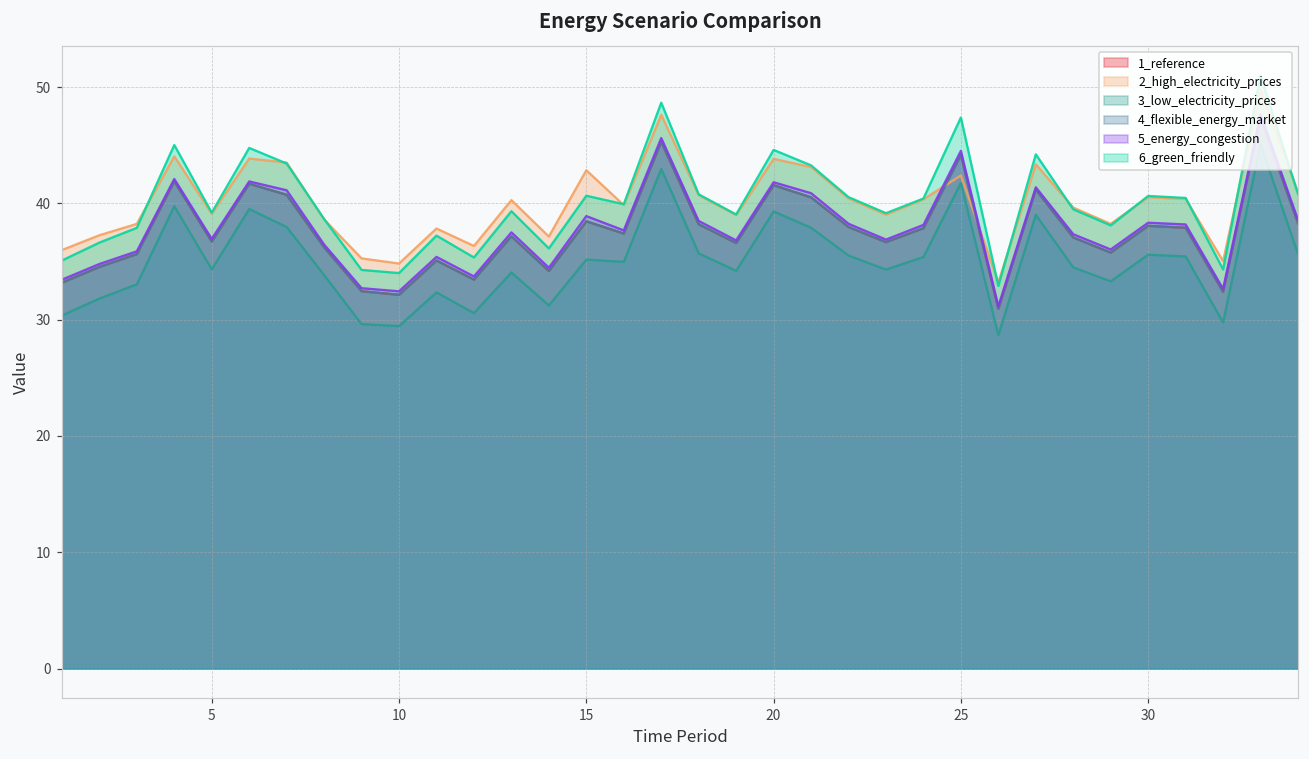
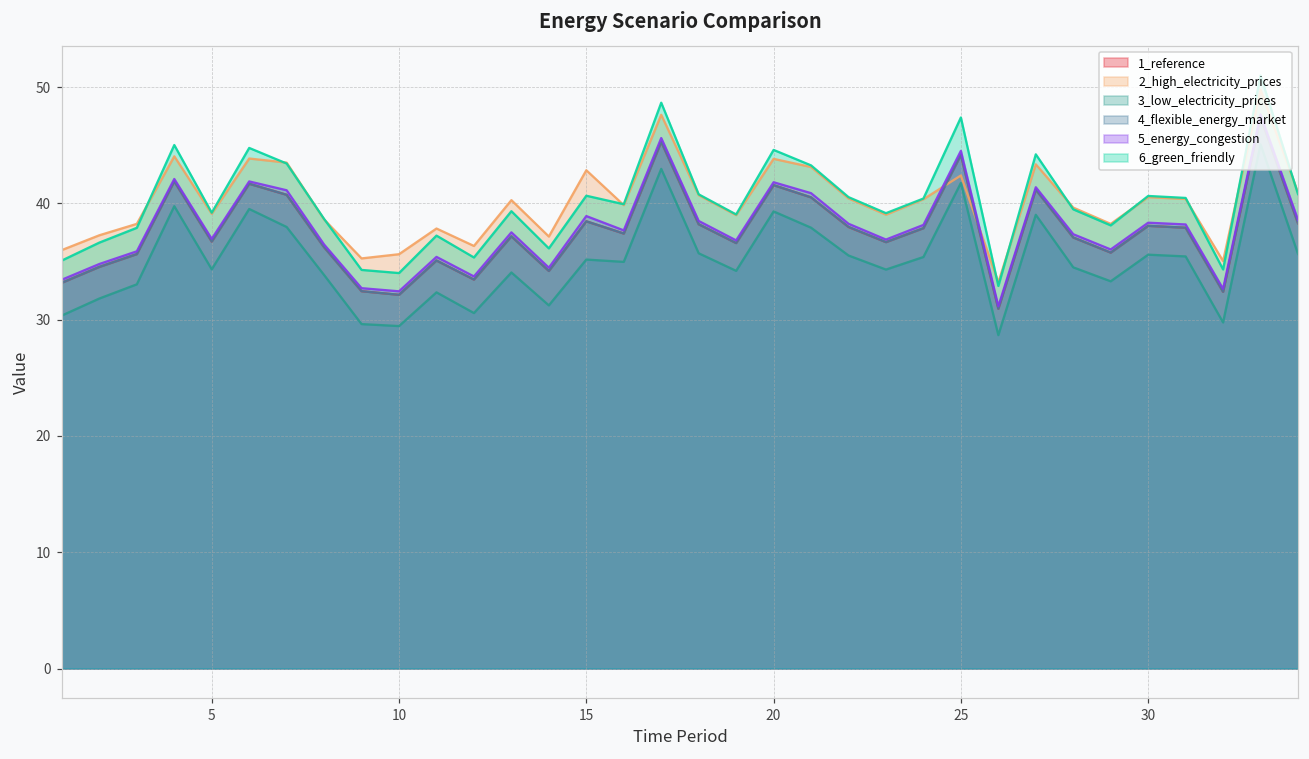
  {
    "2_high_electricity_prices": {
-     "10": 34.8,
+     "10": 35.6,
      "15": 42.9,
      "20": 43.8,
      "25": 42.4
    }
  }
